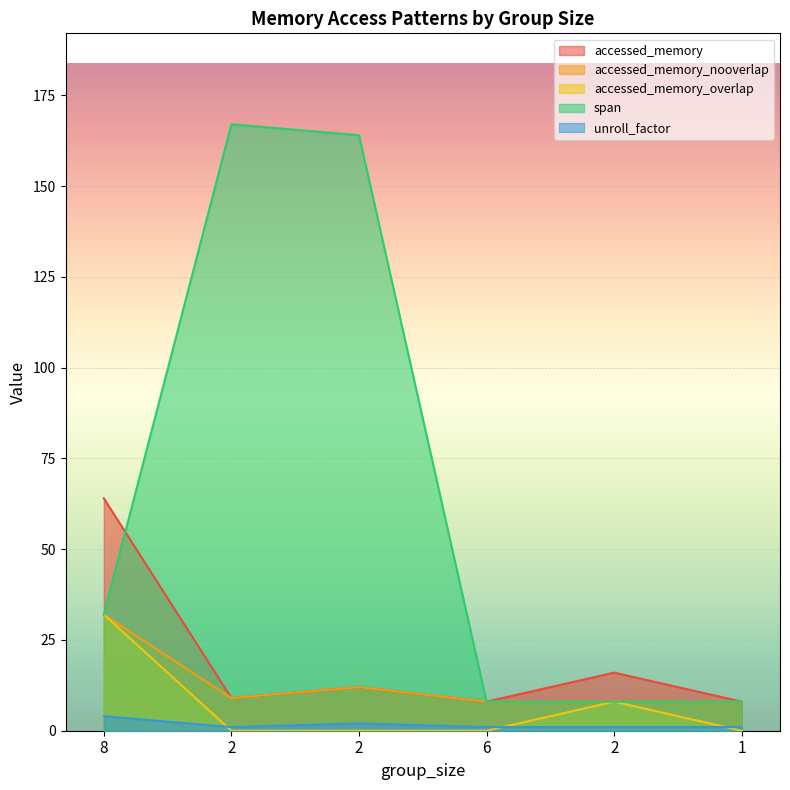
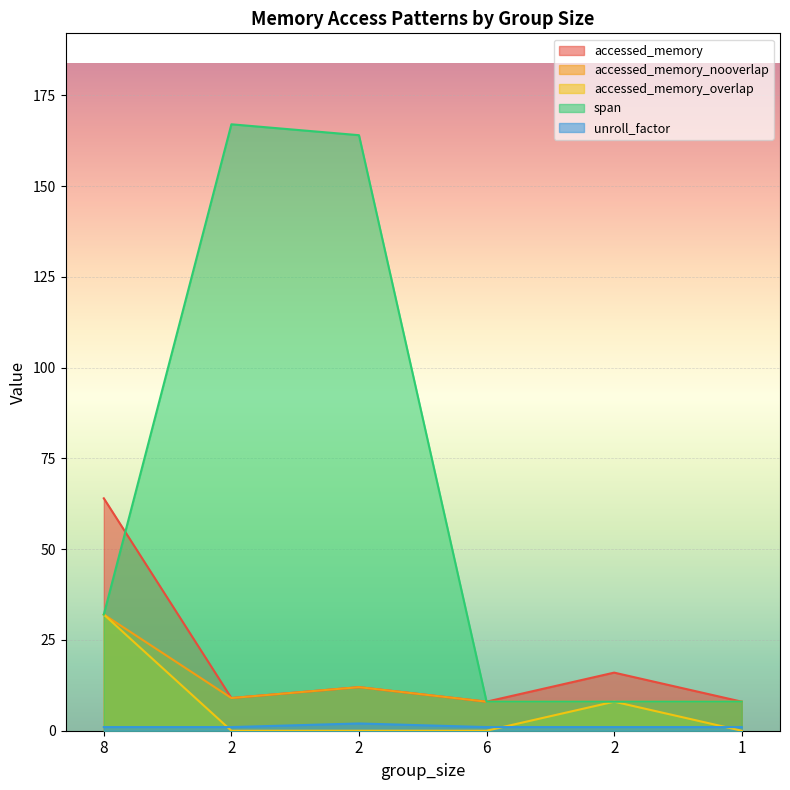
  {
    "accessed_memory": {
      "8": 64
    },
    "unroll_factor": {
-     "8": 4,
+     "8": 1,
      "6": 1,
      "1": 1
    }
  }
